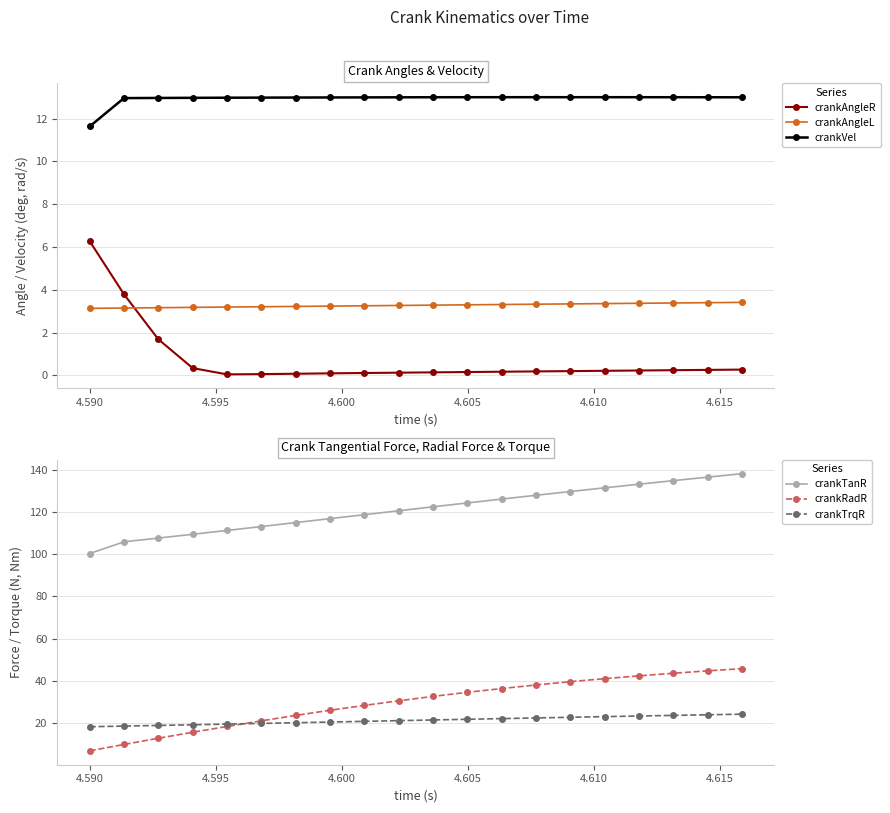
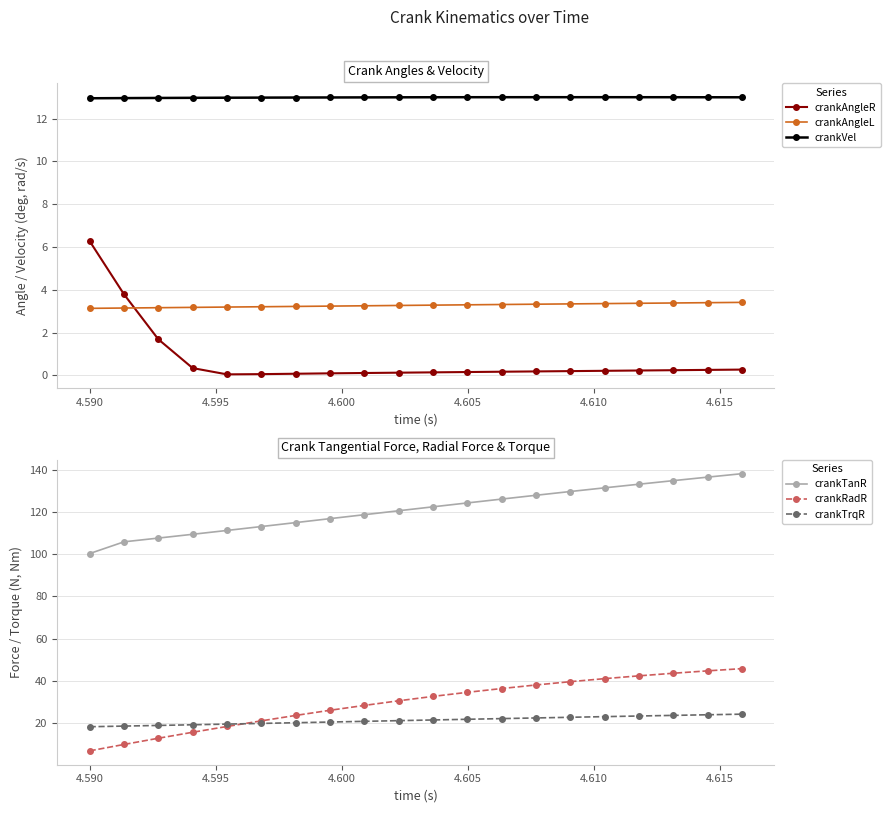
  {
    "Crank Angles & Velocity": {
      "crankAngleR": {
        "4.590": 6.3
      },
      "crankAngleL": {
        "4.590": 3.1
      },
      "crankVel": {
-       "4.590": 11.6
+       "4.590": 12.9
      }
    },
    "Crank Tangential Force, Radial Force & Torque": {
      "crankTanR": {
        "4.590": 100
      },
      "crankRadR": {
        "4.590": 7
      },
      "crankTrqR": {
        "4.590": 18
      }
    }
  }
